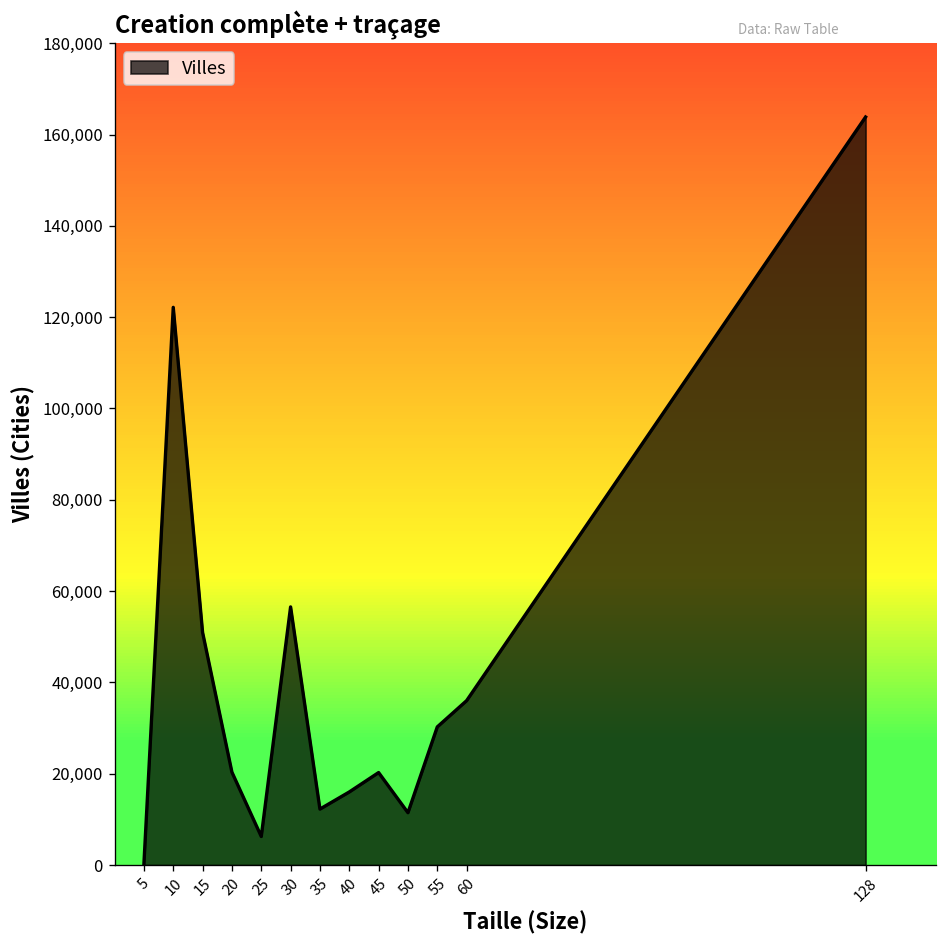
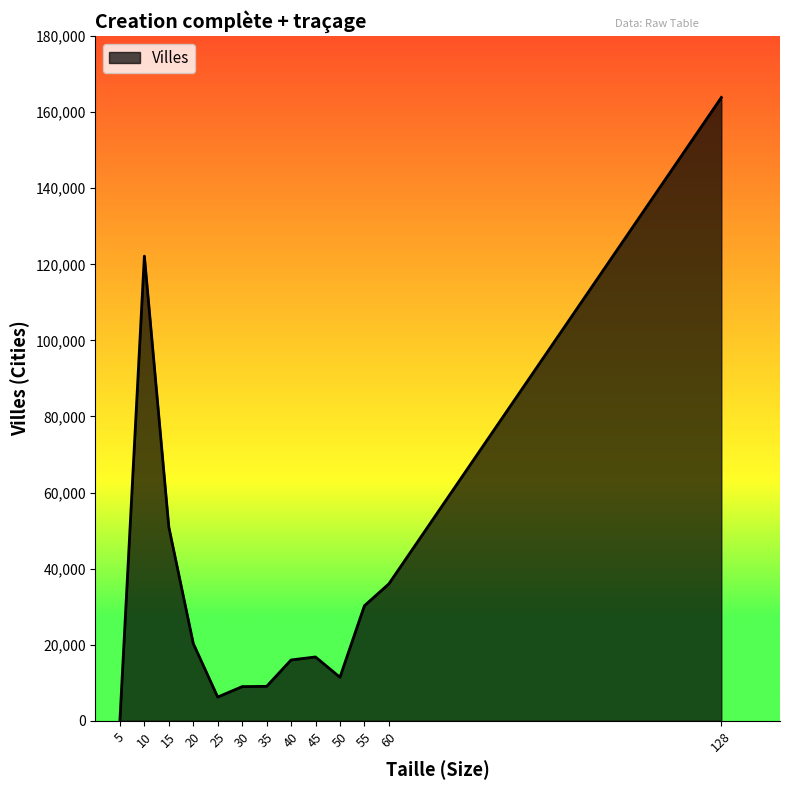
  {
    "5": "0",
    "10": "122,000",
    "15": "51,000",
    "20": "20,000",
    "25": "6,000",
-   "30": "57,000",
-   "35": "12,000",
+   "30": "9,000",
+   "35": "9,000",
    "40": "16,000",
-   "45": "20,000",
+   "45": "17,000",
    "50": "11,000",
    "55": "30,000",
    "60": "36,000",
    "128": "164,000"
  }
